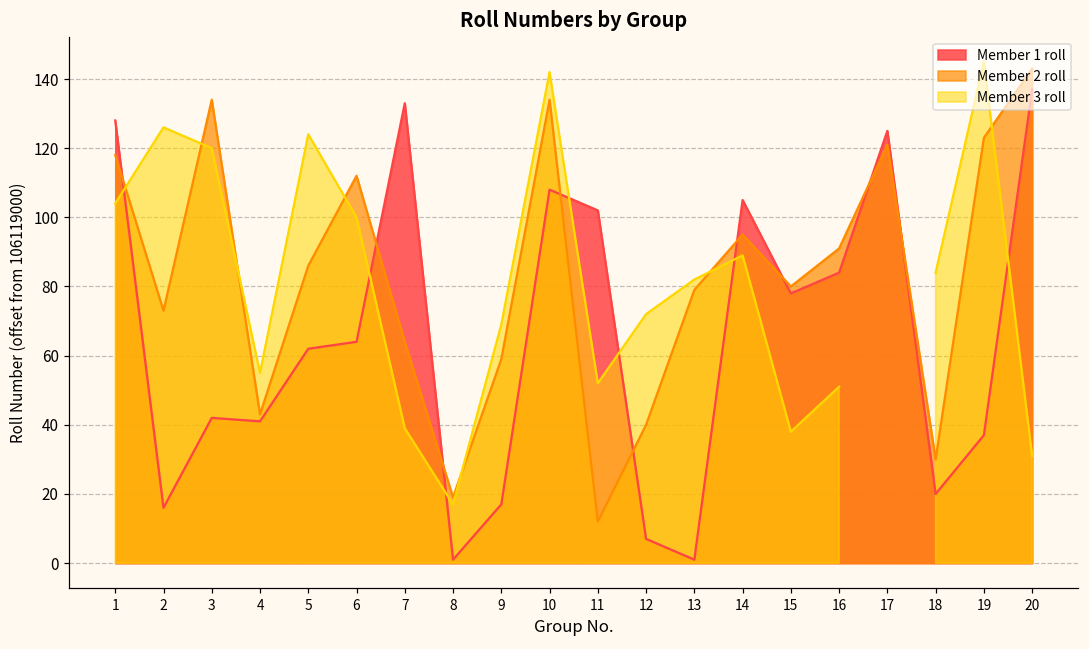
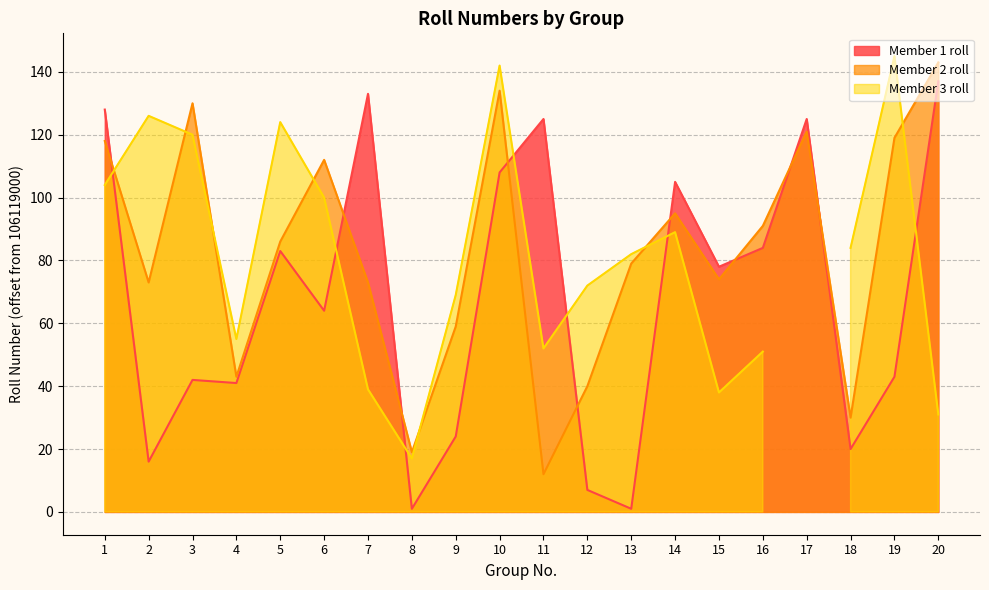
  {
    "Member 1 roll": {
      "1": 128,
      "2": 16,
      "3": 42,
      "4": 41,
-     "5": 62,
+     "5": 83,
      "6": 64,
      "7": 133,
      "8": 1,
-     "9": 17,
+     "9": 24,
      "10": 108,
-     "11": 102,
+     "11": 125,
      "12": 7,
      "13": 1,
      "14": 105,
      "15": 78,
      "16": 84,
      "17": 125,
      "18": 20,
-     "19": 37
+     "19": 43
    },
    "Member 2 roll": {
      "1": 118,
      "2": 73,
-     "3": 134,
+     "3": 130,
      "4": 43,
      "5": 86,
      "6": 112,
-     "7": 64,
+     "7": 73,
      "8": 19,
      "9": 59,
      "10": 134,
      "11": 12,
      "12": 40,
      "13": 79,
      "14": 95,
-     "15": 80,
+     "15": 74,
      "16": 91,
      "17": 121,
      "18": 30,
-     "19": 123
+     "19": 119
    }
  }
